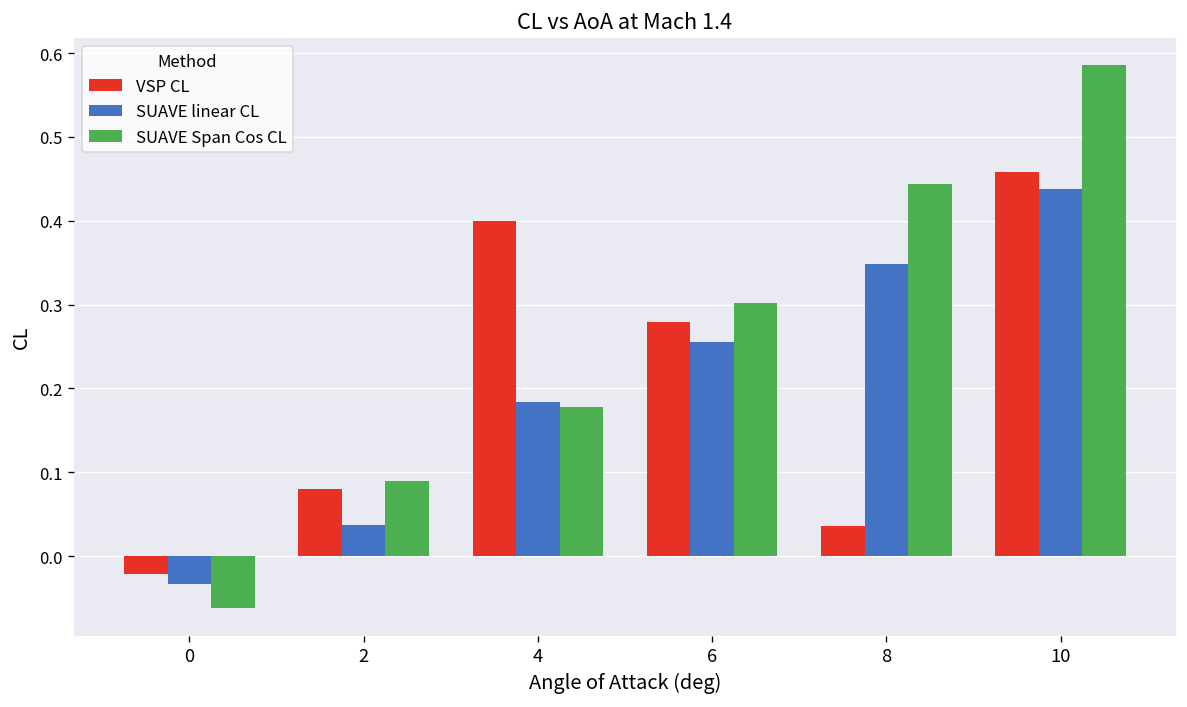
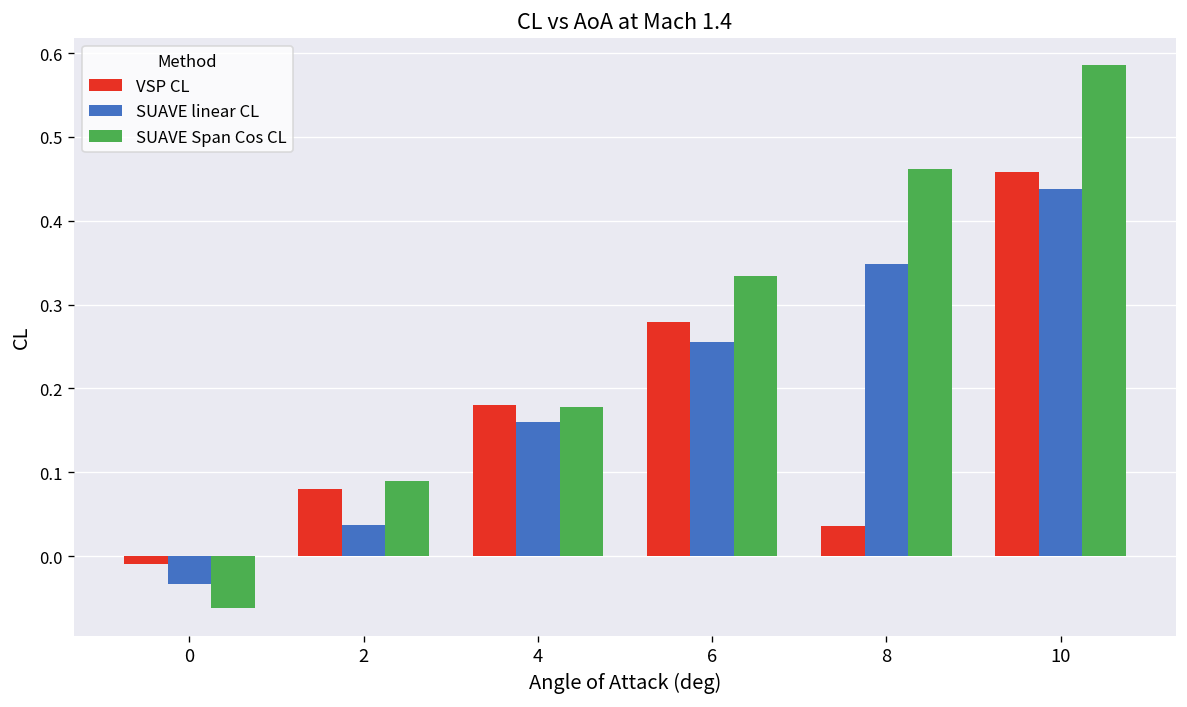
  {
    "VSP CL": {
-     "0": -0.02,
+     "0": -0.01,
      "2": 0.08,
-     "4": 0.40,
+     "4": 0.18,
      "6": 0.28,
      "8": 0.04,
      "10": 0.46
    },
    "SUAVE linear CL": {
      "0": -0.03,
      "2": 0.04,
-     "4": 0.18,
+     "4": 0.16,
      "6": 0.26,
      "8": 0.35,
      "10": 0.44
    },
    "SUAVE Span Cos CL": {
      "0": -0.06,
      "2": 0.09,
      "4": 0.18,
-     "6": 0.30,
-     "8": 0.44,
+     "6": 0.33,
+     "8": 0.46,
      "10": 0.59
    }
  }
